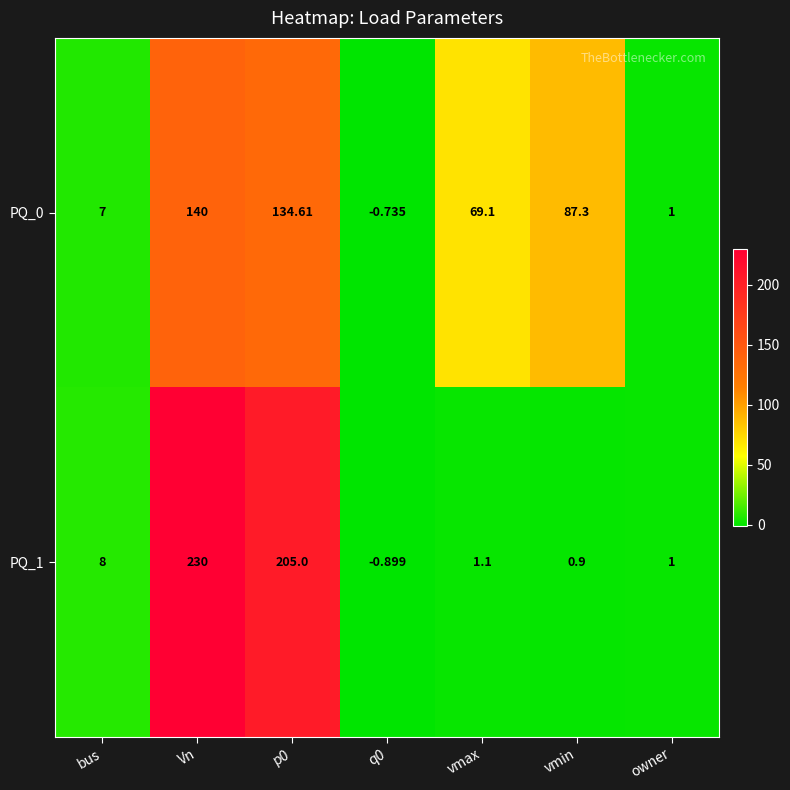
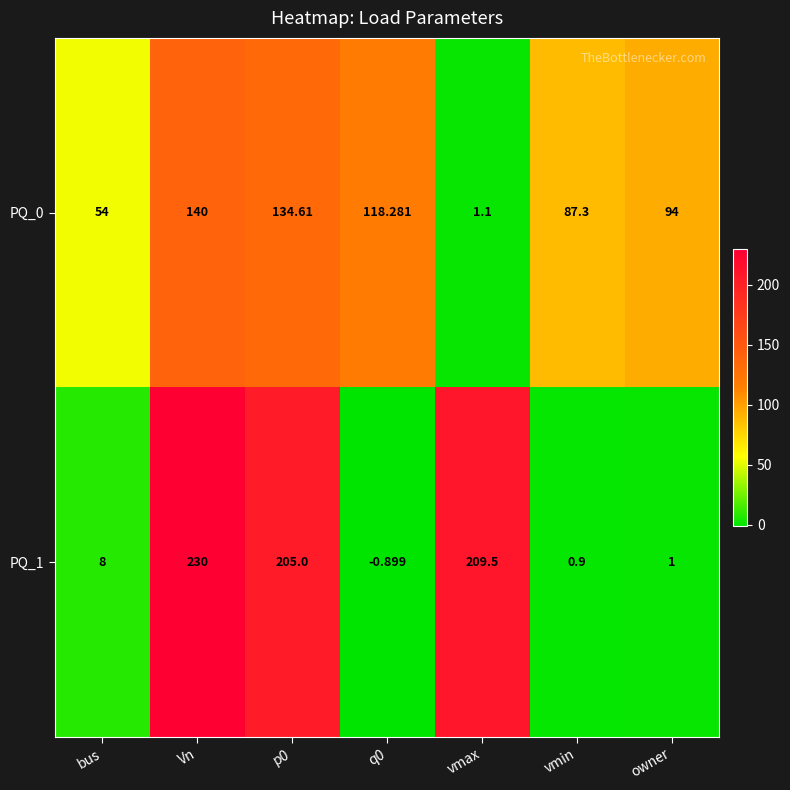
  {
    "PQ_0": {
-     "bus": 7,
+     "bus": 54,
      "Vn": 140,
      "p0": 134.61,
-     "q0": -0.735,
-     "vmax": 69.1,
+     "q0": 118.281,
+     "vmax": 1.1,
      "vmin": 87.3,
-     "owner": 1
+     "owner": 94
    },
    "PQ_1": {
      "bus": 8,
      "Vn": 230,
      "p0": 205.0,
      "q0": -0.899,
-     "vmax": 1.1,
+     "vmax": 209.5,
      "vmin": 0.9,
      "owner": 1
    }
  }
